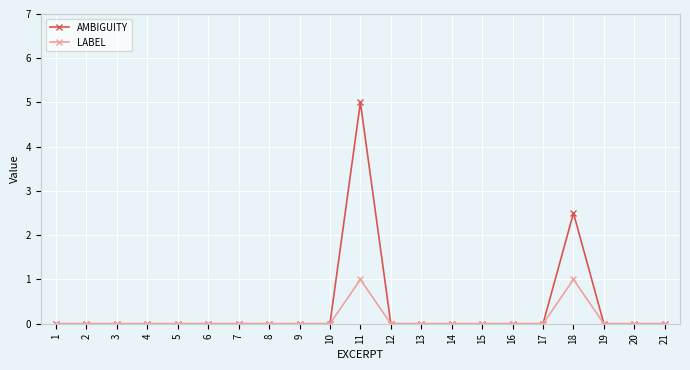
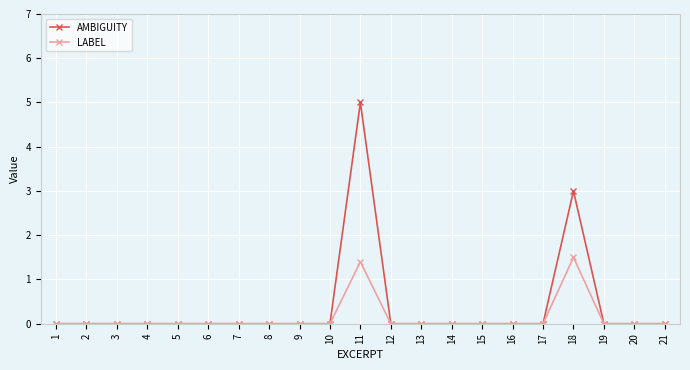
  {
    "AMBIGUITY": {
      "11": 5.0,
-     "18": 2.5
+     "18": 3.0
    },
    "LABEL": {
-     "11": 1.0,
-     "18": 1.0
+     "11": 1.4,
+     "18": 1.5
    }
  }
